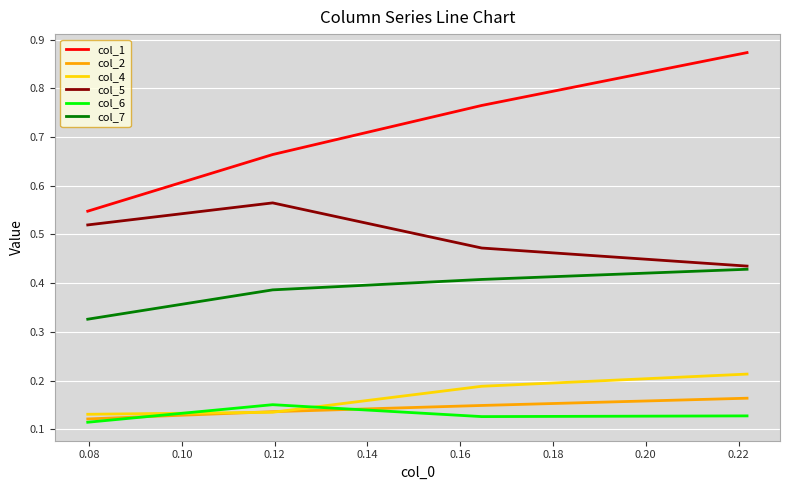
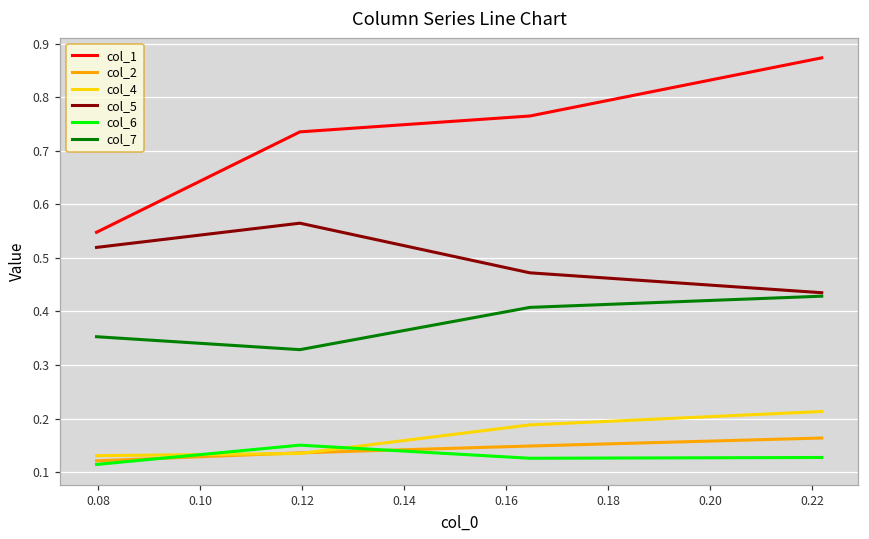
  {
    "col_1": {
      "0.08": 0.55,
-     "0.12": 0.66
+     "0.12": 0.74
    },
    "col_5": {
      "0.08": 0.52,
      "0.12": 0.56
    },
    "col_6": {
      "0.08": 0.11,
      "0.12": 0.15
    },
    "col_7": {
-     "0.08": 0.33,
-     "0.12": 0.39
+     "0.08": 0.35,
+     "0.12": 0.33
    }
  }
